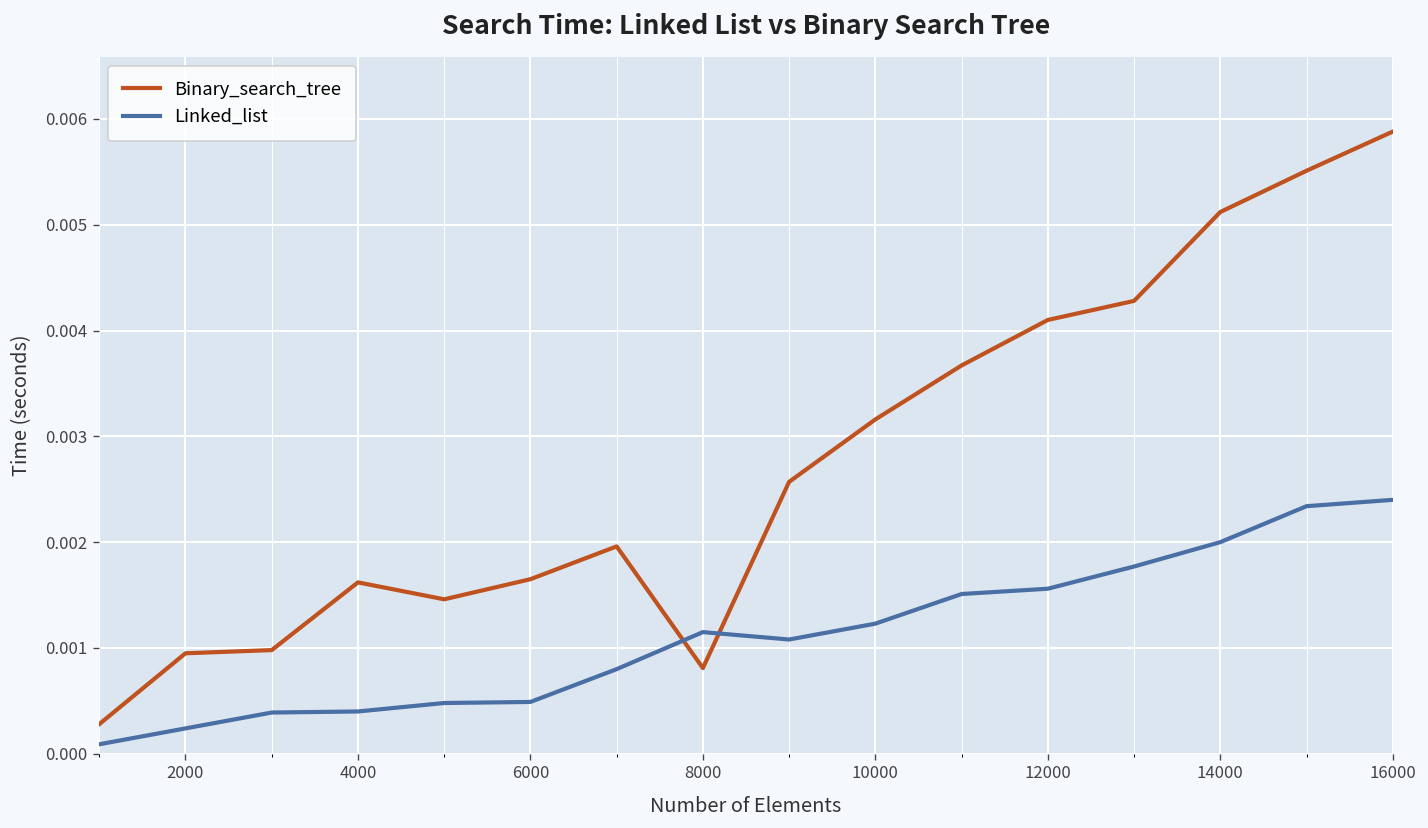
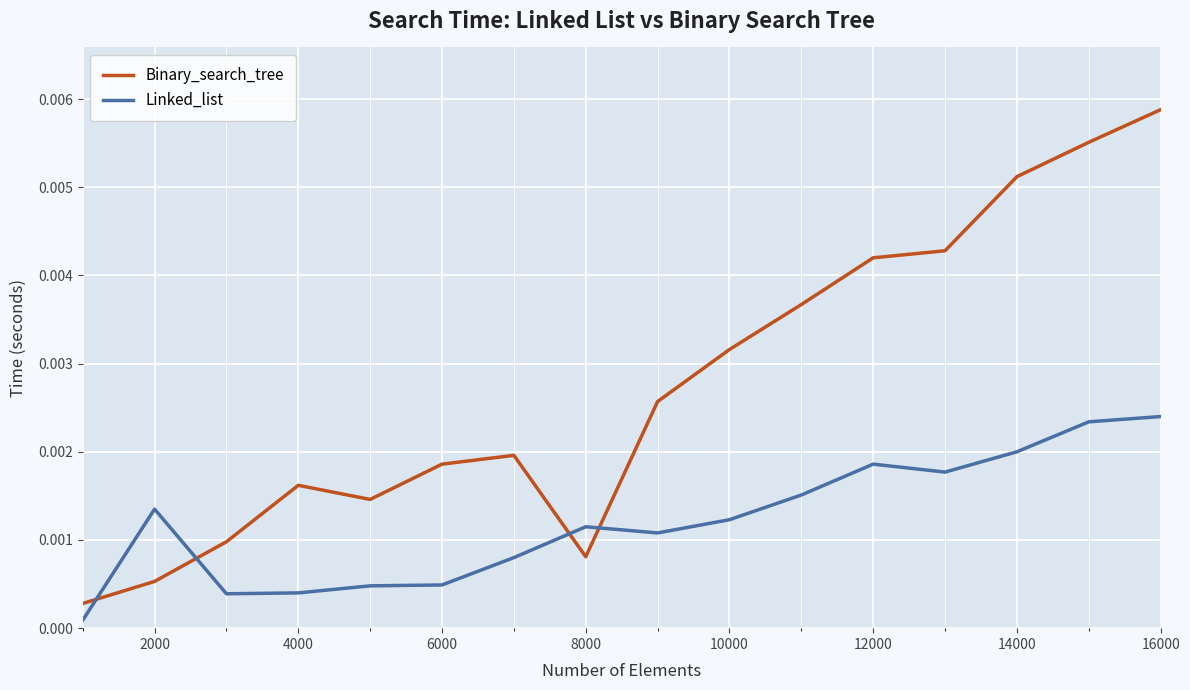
  {
    "Binary_search_tree": {
-     "2000": 0.0010,
+     "2000": 0.0005,
      "4000": 0.0016,
-     "6000": 0.0017,
+     "6000": 0.0019,
      "8000": 0.0008,
      "10000": 0.0032,
-     "12000": 0.0041,
+     "12000": 0.0042,
      "14000": 0.0051,
      "16000": 0.0059
    },
    "Linked_list": {
-     "2000": 0.0002,
+     "2000": 0.0014,
      "4000": 0.0004,
      "6000": 0.0005,
      "8000": 0.0012,
      "10000": 0.0012,
-     "12000": 0.0016,
+     "12000": 0.0019,
      "14000": 0.0020,
      "16000": 0.0024
    }
  }
